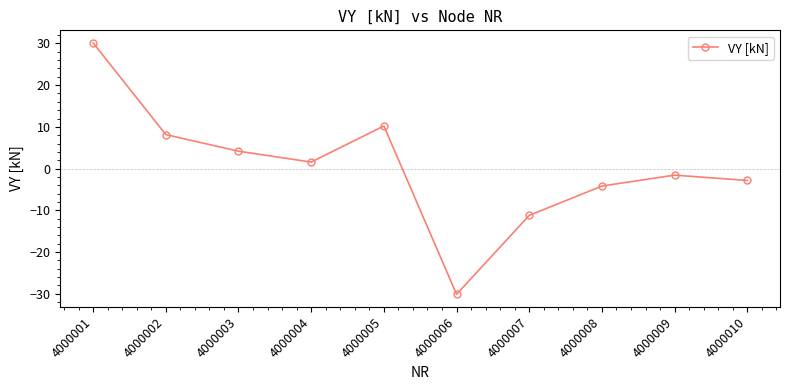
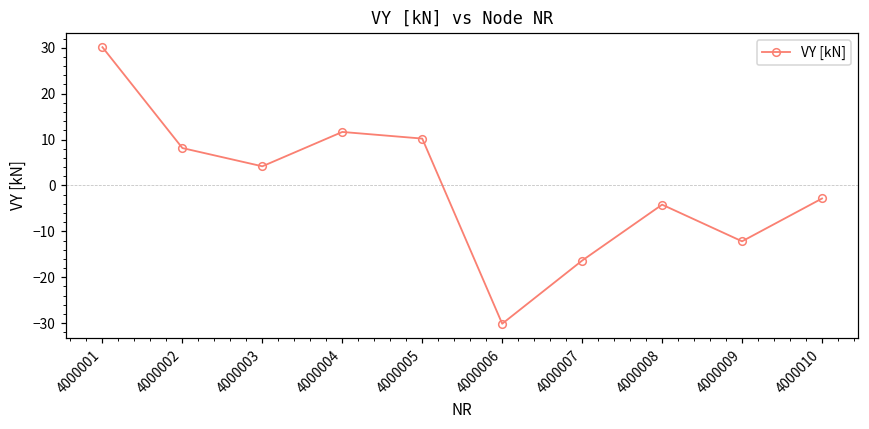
  {
    "4000001": 30,
    "4000002": 8,
    "4000003": 4,
-   "4000004": 2,
+   "4000004": 12,
    "4000005": 10,
    "4000006": -30,
-   "4000007": -11,
+   "4000007": -16,
    "4000008": -4,
-   "4000009": -2,
+   "4000009": -12,
    "4000010": -3
  }
